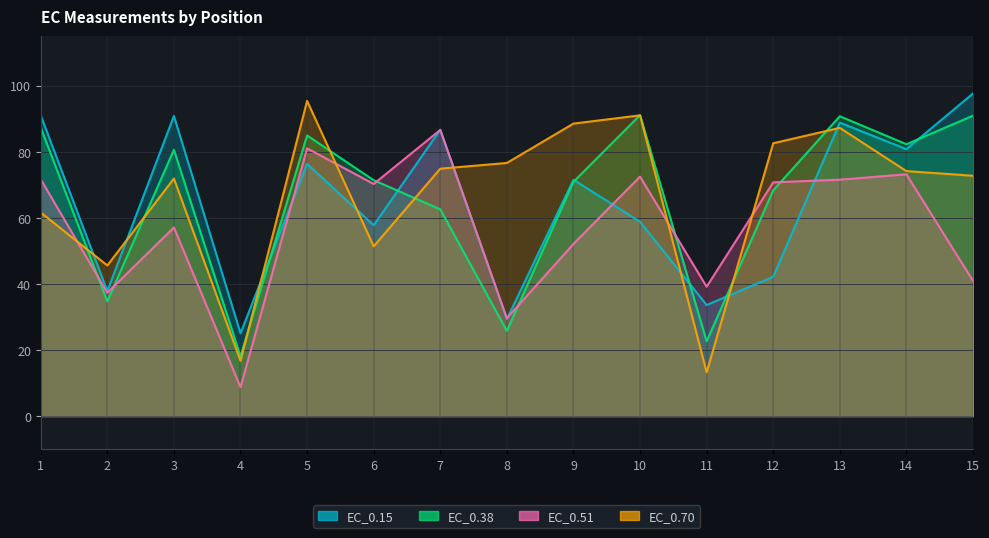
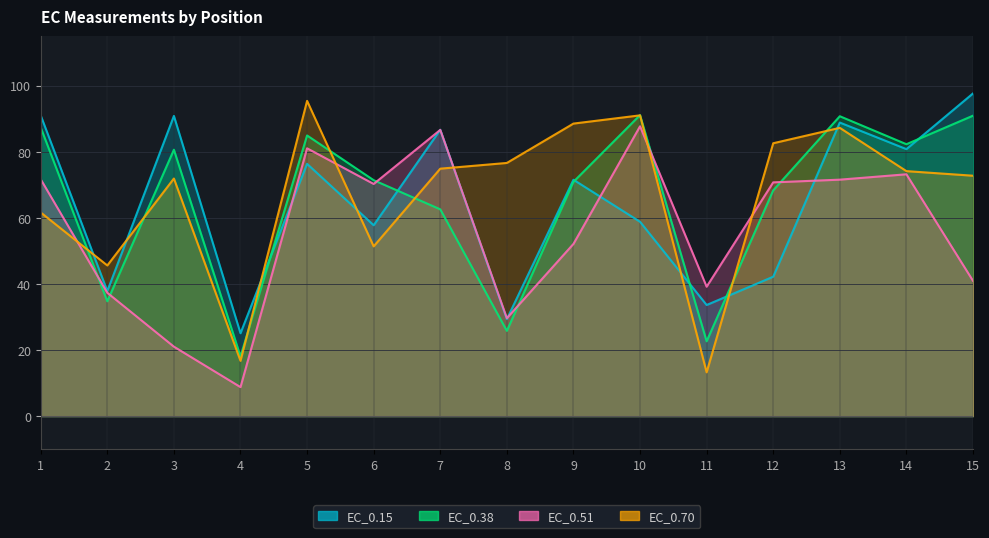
  {
    "EC_0.51": {
      "1": 72,
-     "3": 57,
+     "3": 21,
      "4": 9,
      "5": 81,
      "6": 70,
      "9": 52,
-     "10": 72,
+     "10": 88,
      "11": 39,
      "12": 71,
      "13": 72,
      "14": 73,
      "15": 41
    },
    "EC_0.70": {
      "1": 62,
      "2": 46,
      "3": 72,
      "4": 17,
      "5": 95,
      "6": 51,
      "7": 75,
      "8": 77,
      "9": 89,
      "11": 13,
      "12": 83,
      "13": 87,
      "14": 74,
      "15": 73
    }
  }
